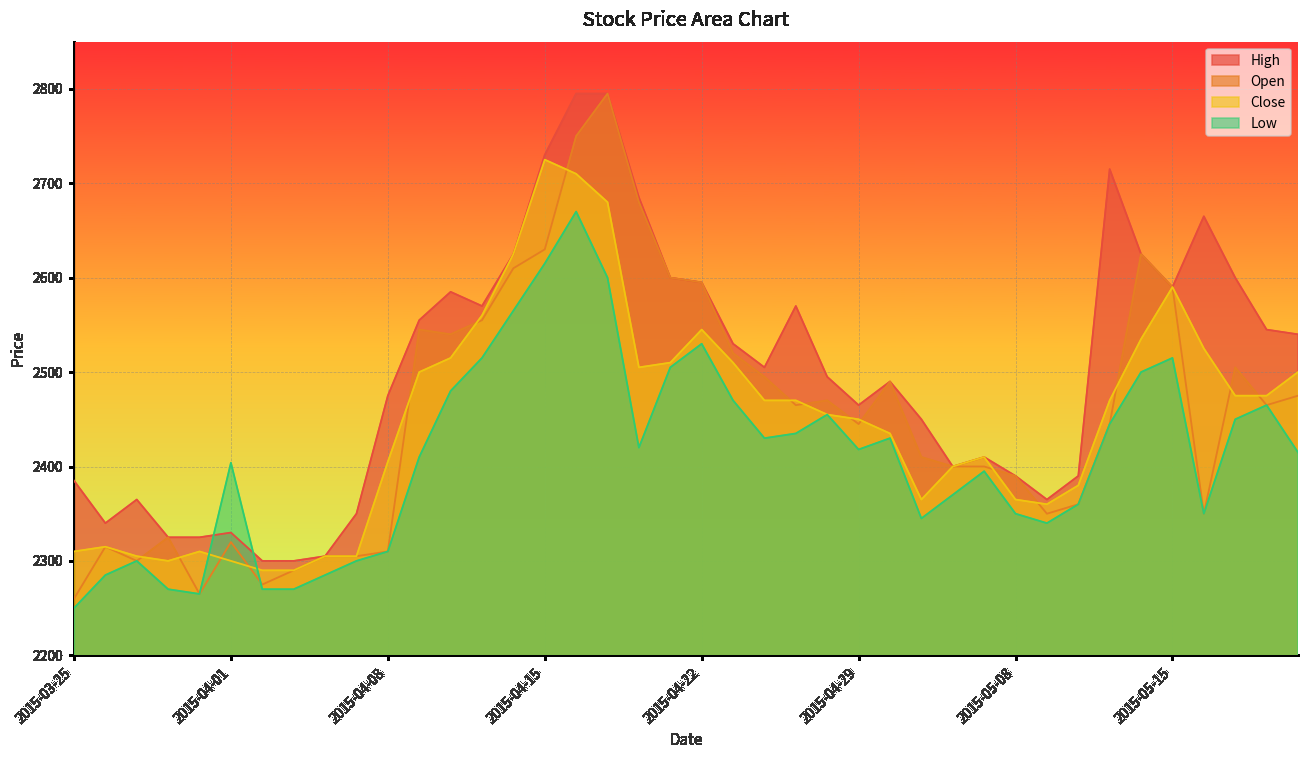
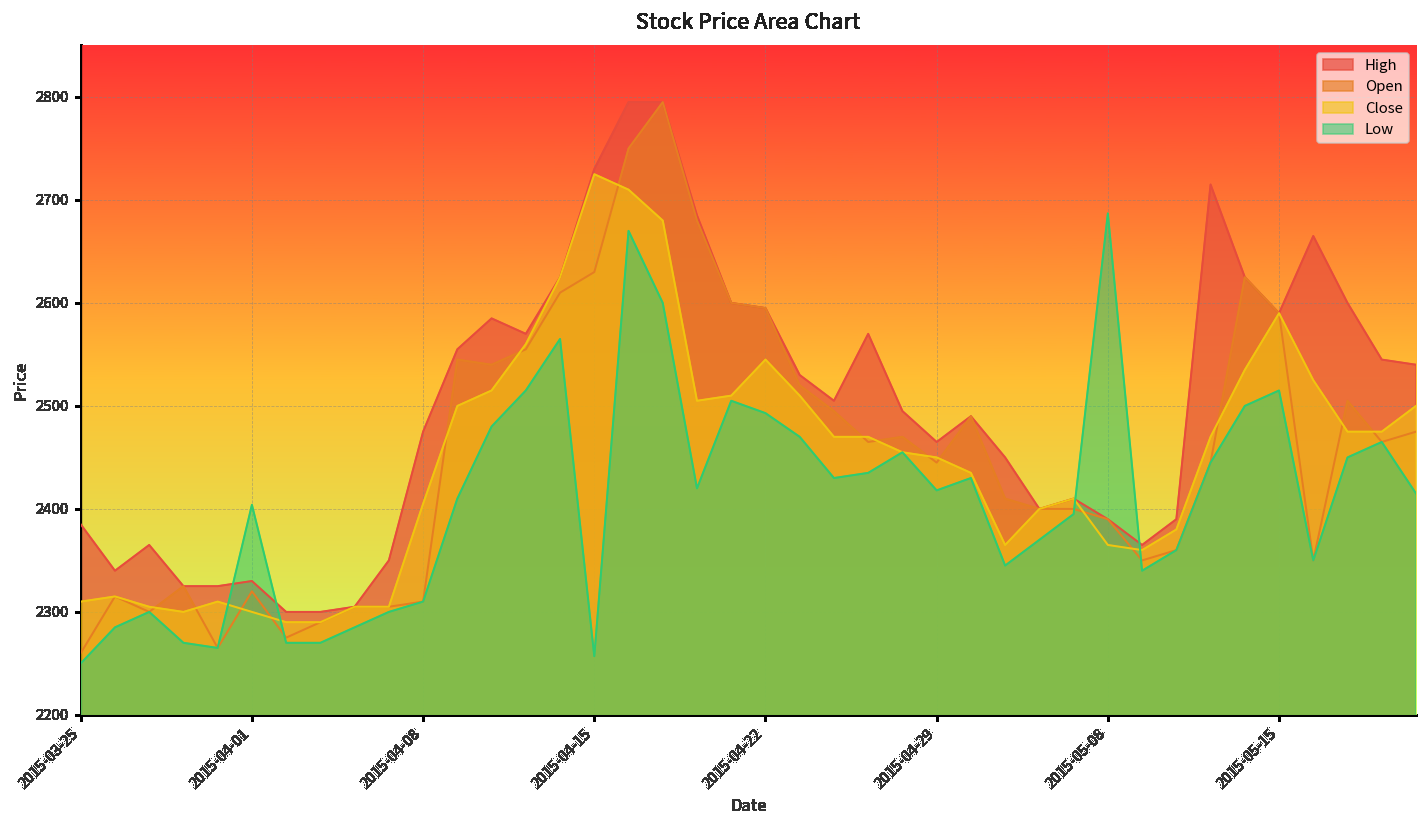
  {
    "Low": {
      "2015-03-25": 2250,
      "2015-04-01": 2400,
-     "2015-04-15": 2620,
-     "2015-04-22": 2530,
+     "2015-04-15": 2260,
+     "2015-04-22": 2490,
      "2015-04-29": 2420,
-     "2015-05-08": 2350,
+     "2015-05-08": 2690,
      "2015-05-15": 2520
    }
  }
